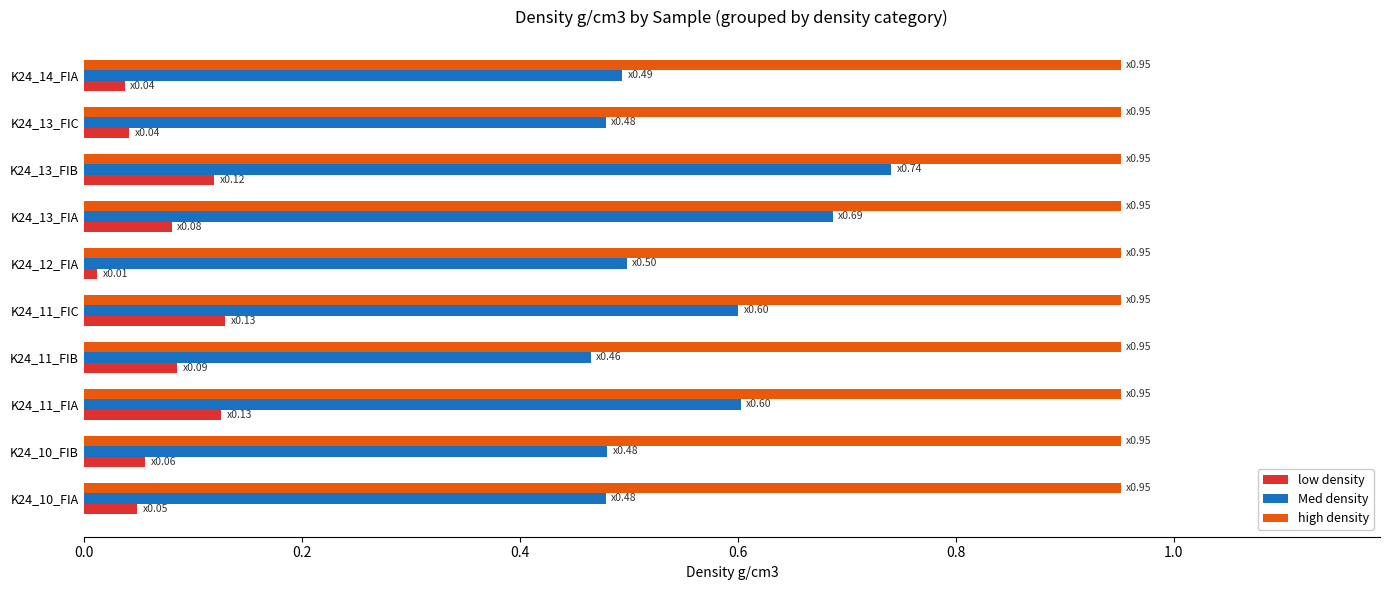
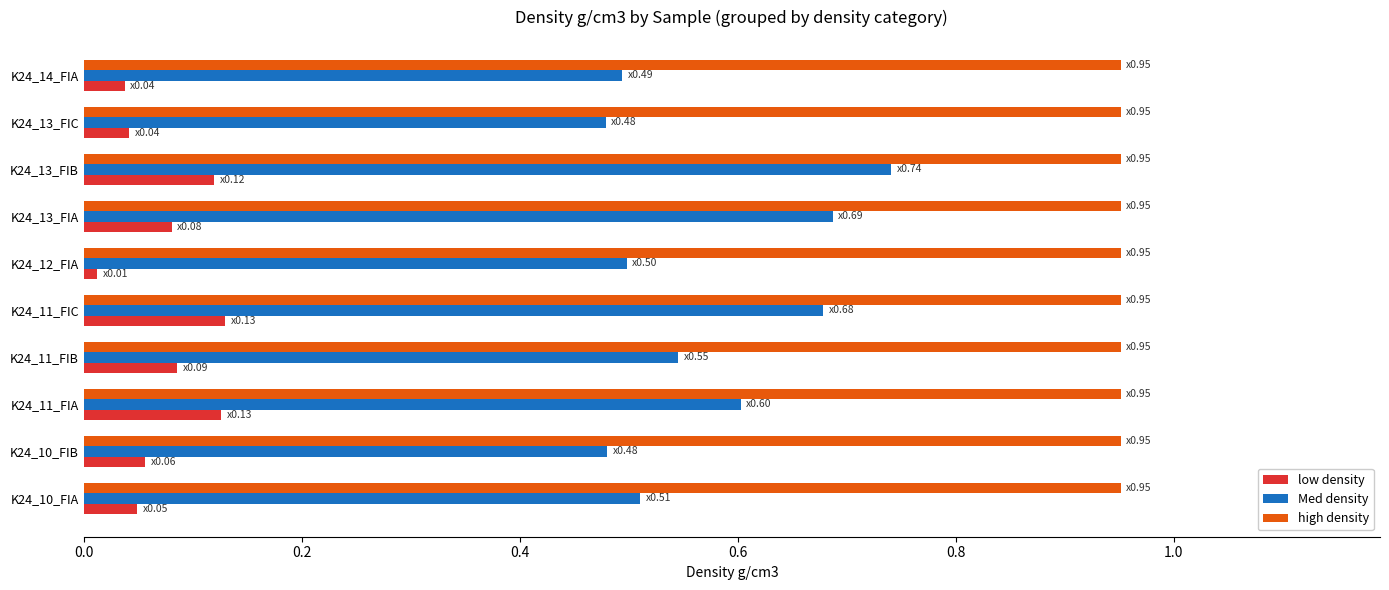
  {
    "Med density": {
-     "K24_11_FIC": 0.60,
-     "K24_11_FIB": 0.46,
-     "K24_10_FIA": 0.48
+     "K24_11_FIC": 0.68,
+     "K24_11_FIB": 0.55,
+     "K24_10_FIA": 0.51
    }
  }
